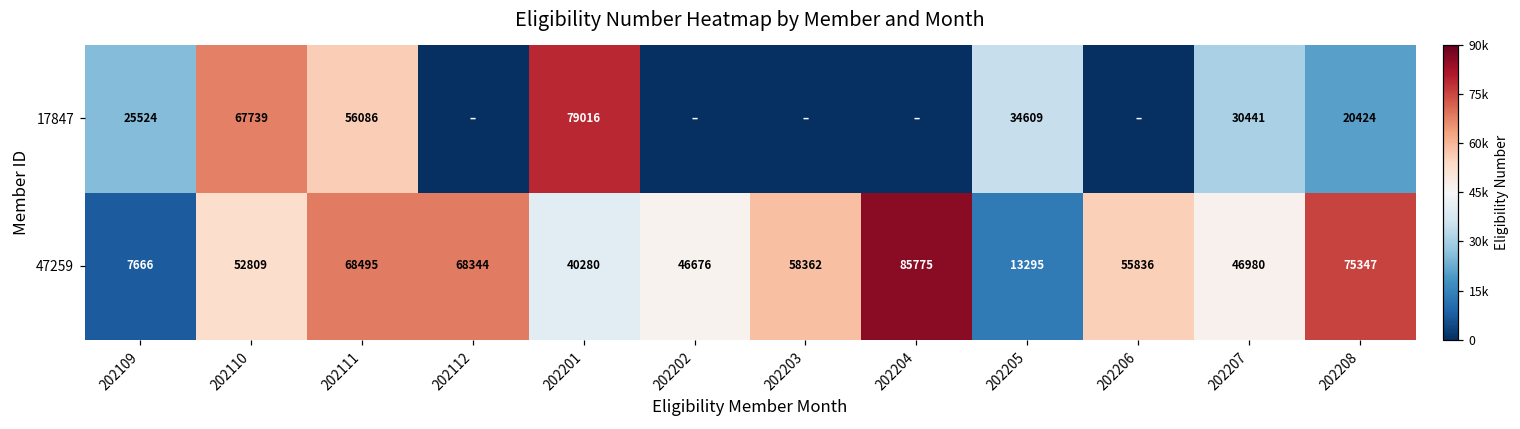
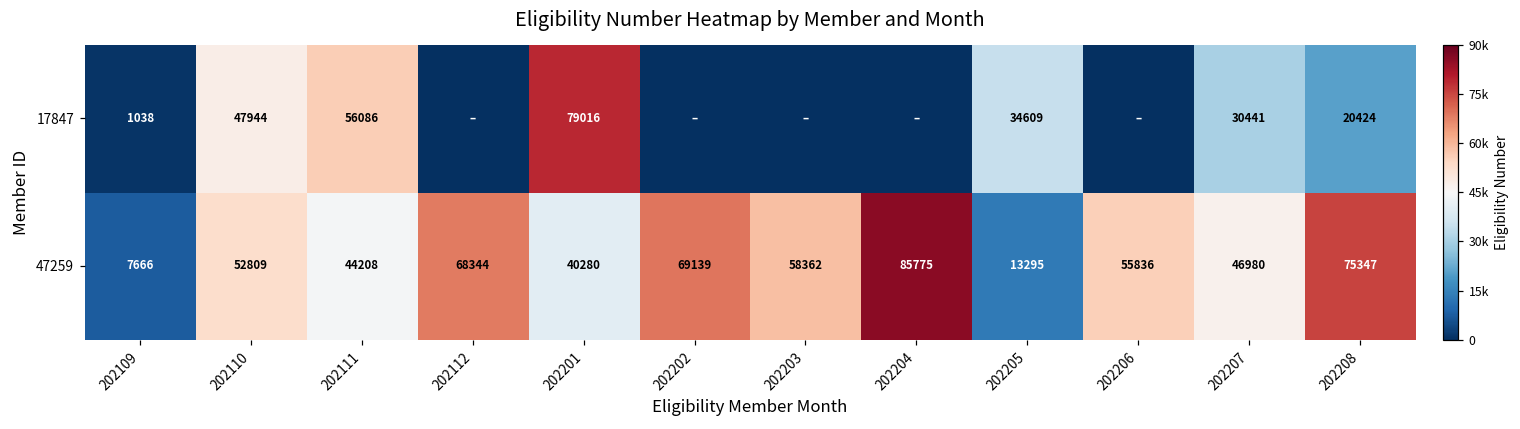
  {
    "17847": {
-     "202109": 25524,
-     "202110": 67739,
+     "202109": 1038,
+     "202110": 47944,
      "202111": 56086,
      "202201": 79016,
      "202205": 34609,
      "202207": 30441,
      "202208": 20424
    },
    "47259": {
      "202109": 7666,
      "202110": 52809,
-     "202111": 68495,
+     "202111": 44208,
      "202112": 68344,
      "202201": 40280,
-     "202202": 46676,
+     "202202": 69139,
      "202203": 58362,
      "202204": 85775,
      "202205": 13295,
      "202206": 55836,
      "202207": 46980,
      "202208": 75347
    }
  }
